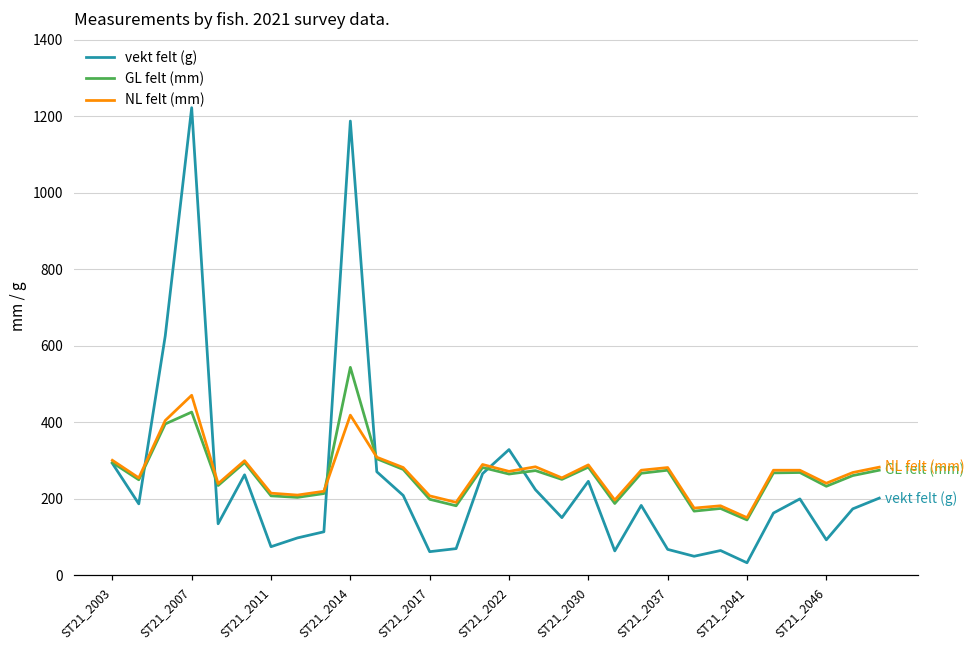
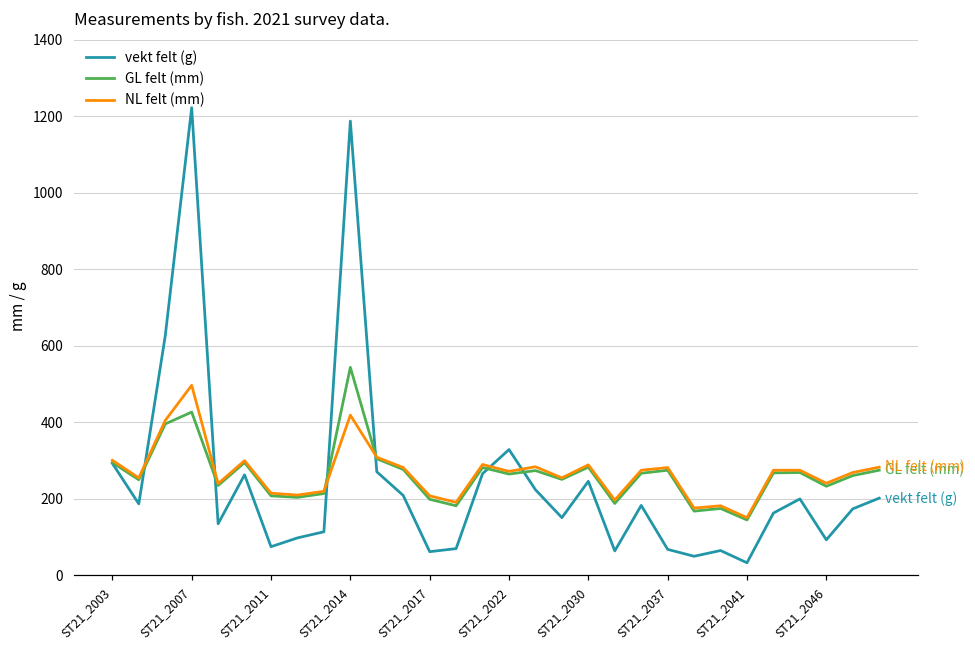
  {
    "vekt felt (g)": {
      "ST21_2007": 1220,
      "ST21_2011": 80,
      "ST21_2014": 1190,
      "ST21_2017": 60,
      "ST21_2022": 330,
      "ST21_2030": 250,
      "ST21_2037": 70,
      "ST21_2041": 30,
      "ST21_2046": 90
    },
    "GL felt (mm)": {
      "ST21_2007": 430,
      "ST21_2014": 540,
      "ST21_2017": 200,
      "ST21_2046": 230
    },
    "NL felt (mm)": {
-     "ST21_2007": 470,
+     "ST21_2007": 500,
      "ST21_2014": 420,
      "ST21_2017": 210,
      "ST21_2046": 240
    }
  }
